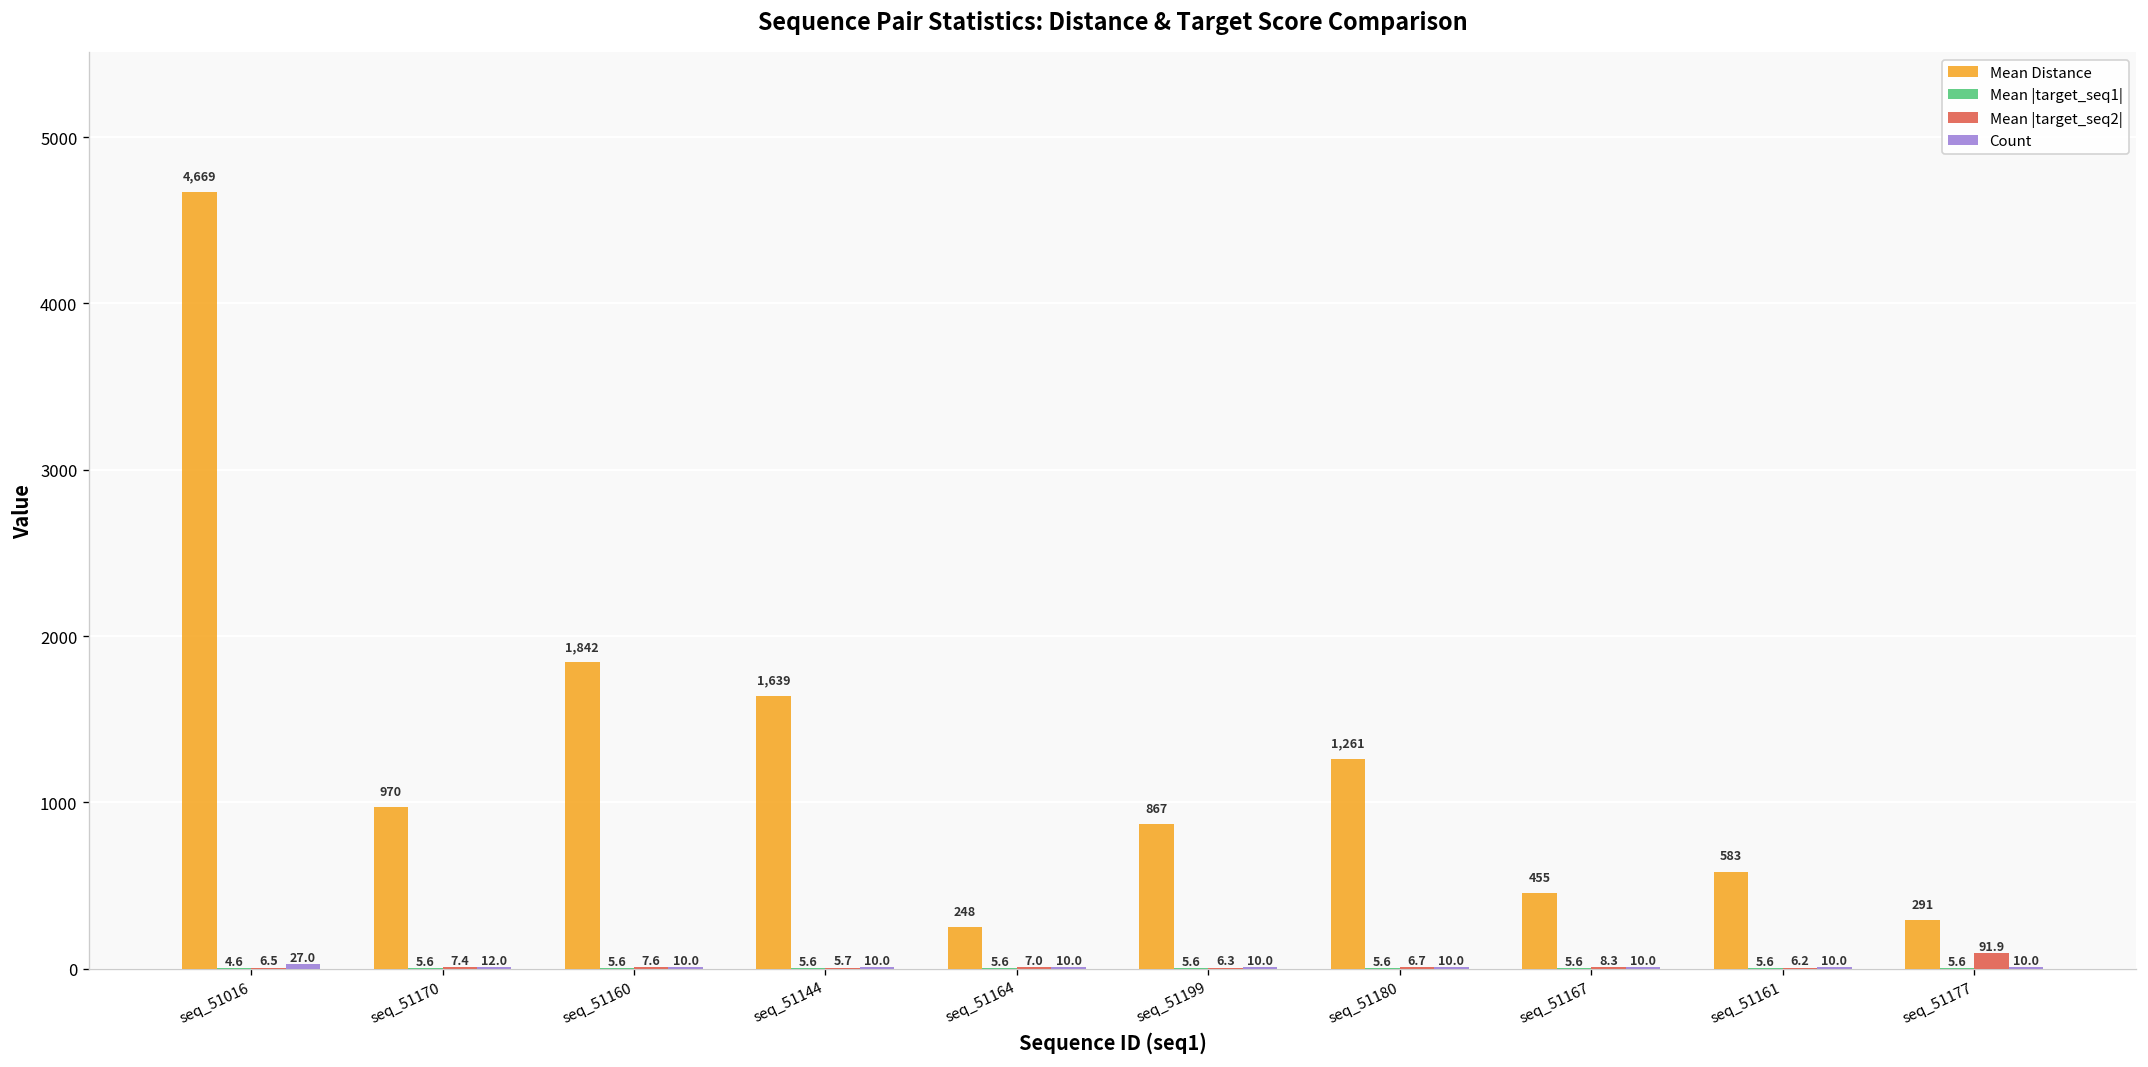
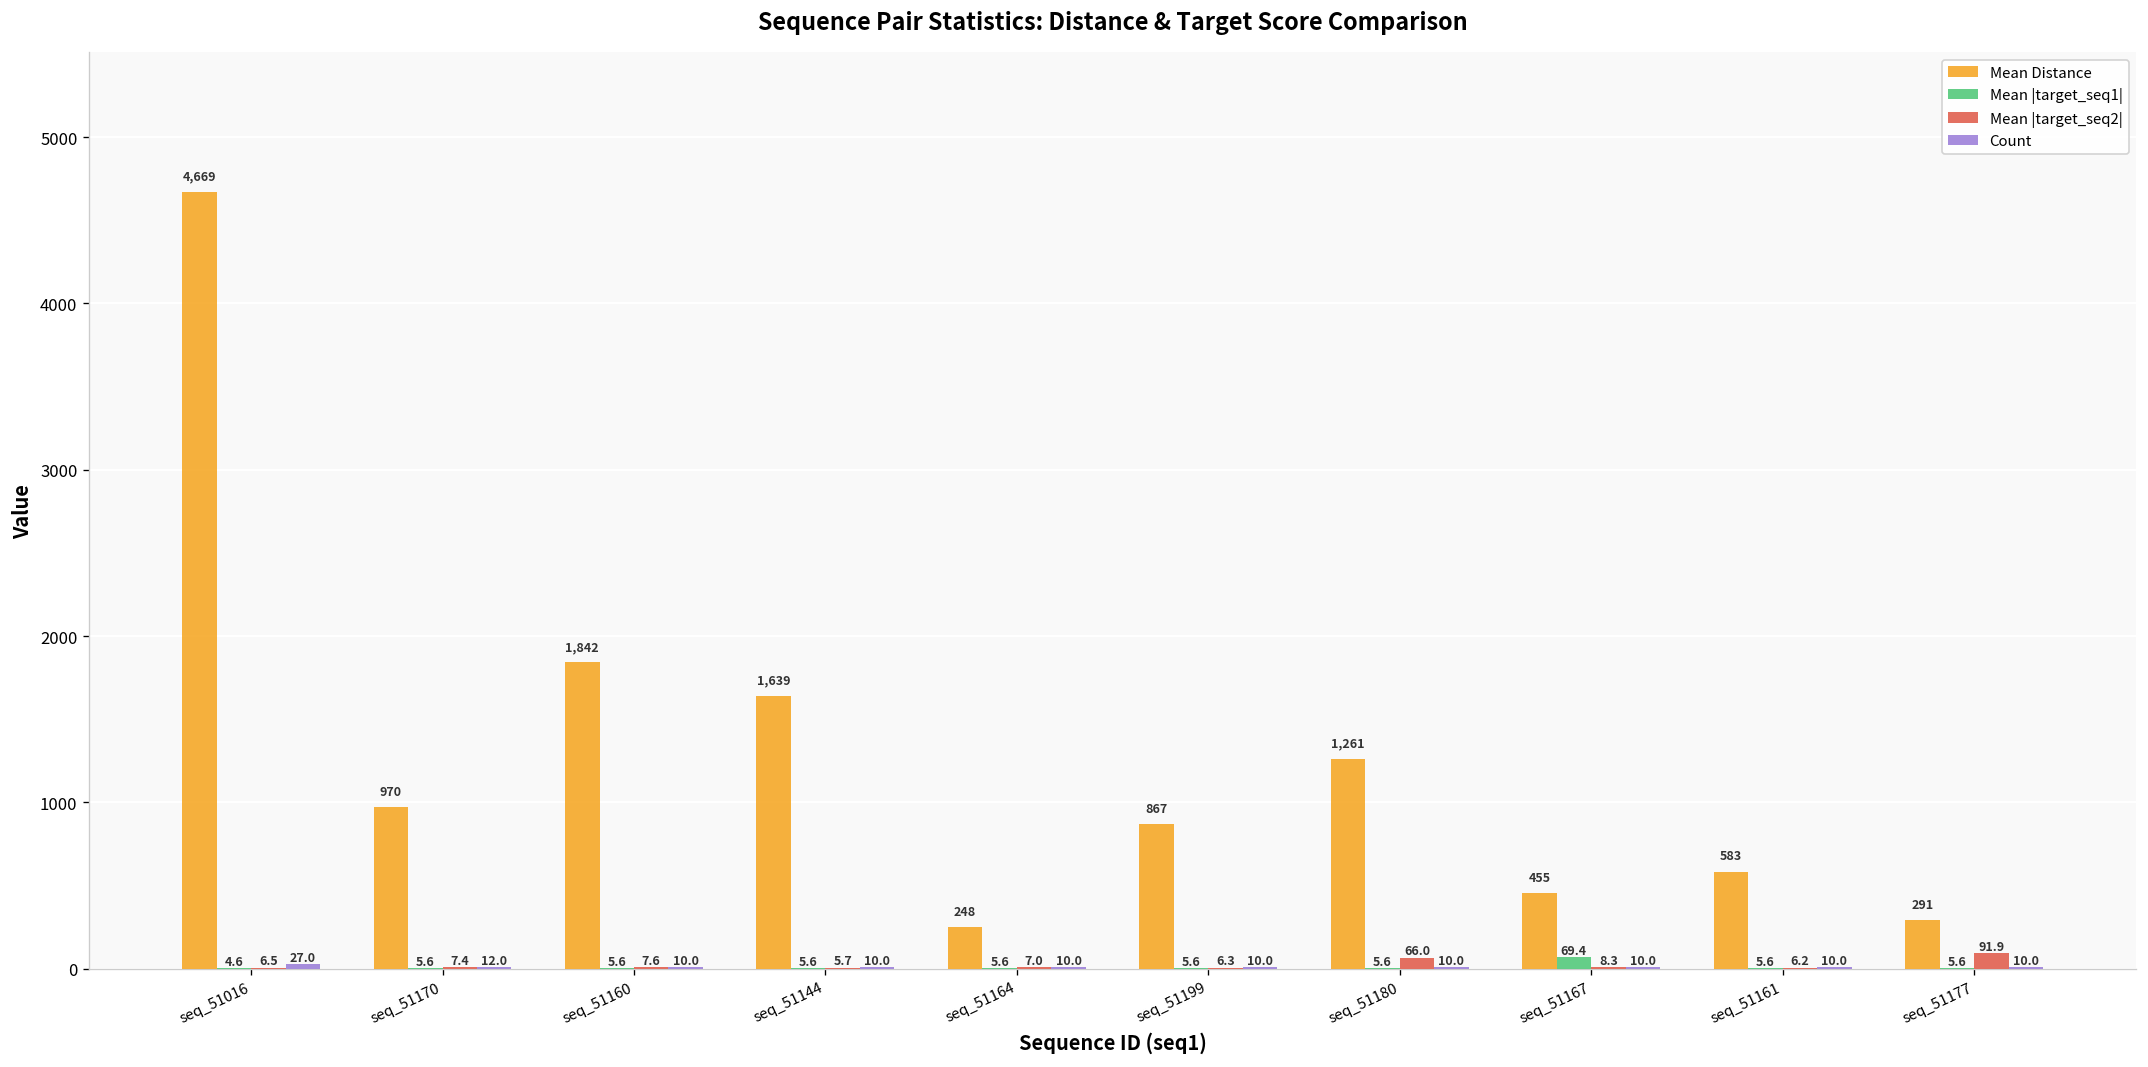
  {
    "Mean Distance": {
      "seq_51160": "1,842",
      "seq_51199": "867",
      "seq_51180": "1,261",
      "seq_51167": "455",
      "seq_51161": "583"
    },
    "Mean |target_seq1|": {
      "seq_51016": "4.6",
      "seq_51170": "5.6",
      "seq_51160": "5.6",
      "seq_51144": "5.6",
      "seq_51164": "5.6",
      "seq_51199": "5.6",
      "seq_51180": "5.6",
-     "seq_51167": "5.6",
+     "seq_51167": "69.4",
      "seq_51161": "5.6",
      "seq_51177": "5.6"
    },
    "Mean |target_seq2|": {
      "seq_51016": "6.5",
      "seq_51170": "7.4",
      "seq_51160": "7.6",
      "seq_51144": "5.7",
      "seq_51164": "7.0",
      "seq_51199": "6.3",
-     "seq_51180": "6.7",
+     "seq_51180": "66.0",
      "seq_51167": "8.3",
      "seq_51161": "6.2",
      "seq_51177": "91.9"
    },
    "Count": {
      "seq_51016": "27.0",
      "seq_51170": "12.0",
      "seq_51160": "10.0",
      "seq_51144": "10.0",
      "seq_51164": "10.0",
      "seq_51199": "10.0",
      "seq_51180": "10.0",
      "seq_51167": "10.0",
      "seq_51161": "10.0",
      "seq_51177": "10.0"
    }
  }
